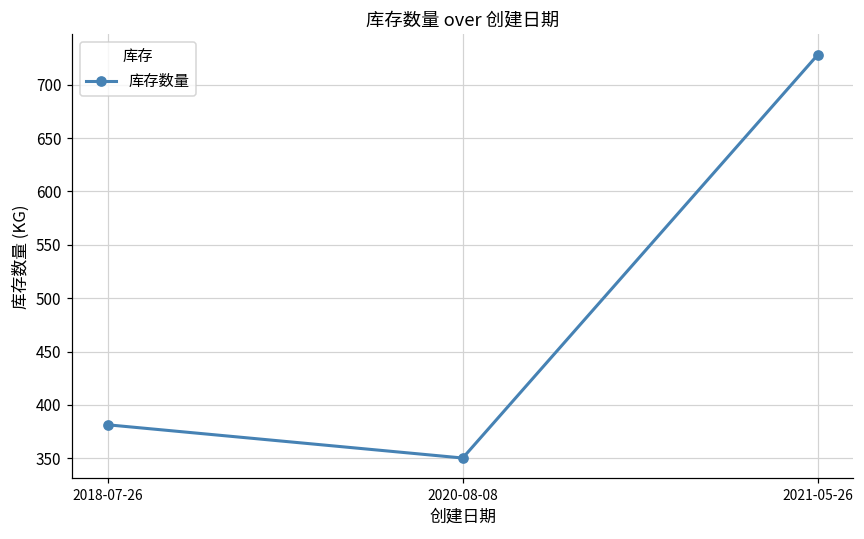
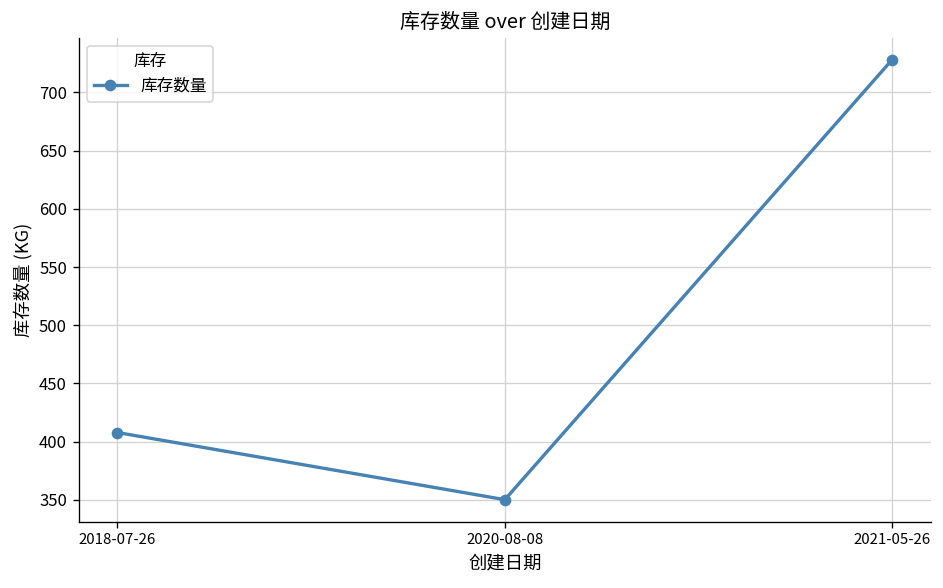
  {
-   "2018-07-26": 380,
+   "2018-07-26": 410,
    "2020-08-08": 350,
    "2021-05-26": 730
  }
